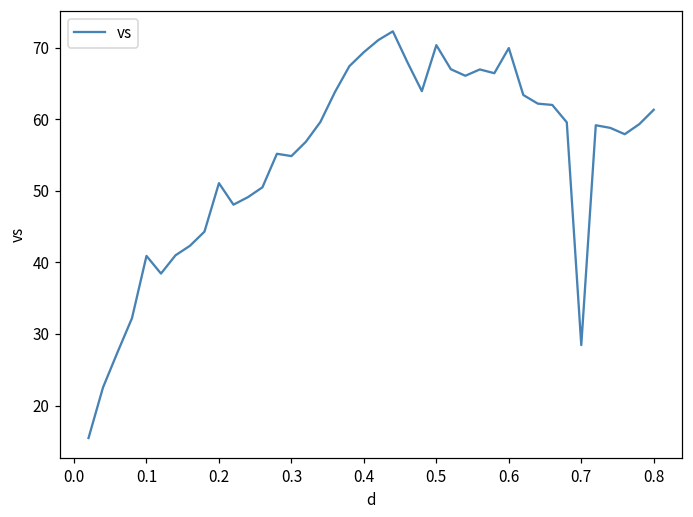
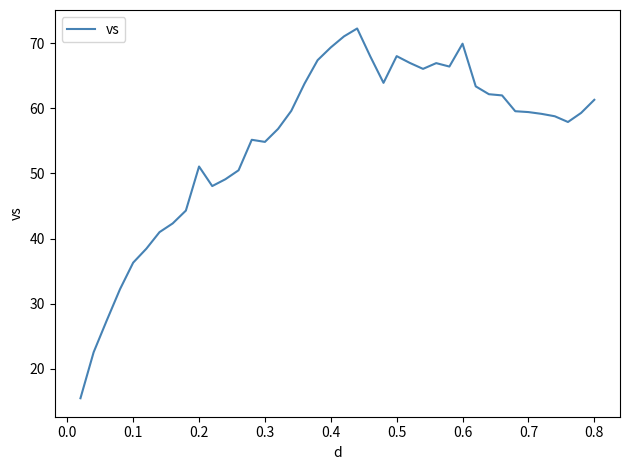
  {
-   "0.1": 41,
+   "0.1": 36,
    "0.2": 51,
    "0.3": 55,
    "0.4": 69,
-   "0.5": 70,
+   "0.5": 68,
    "0.6": 70,
-   "0.7": 28,
+   "0.7": 59,
    "0.8": 61
  }
